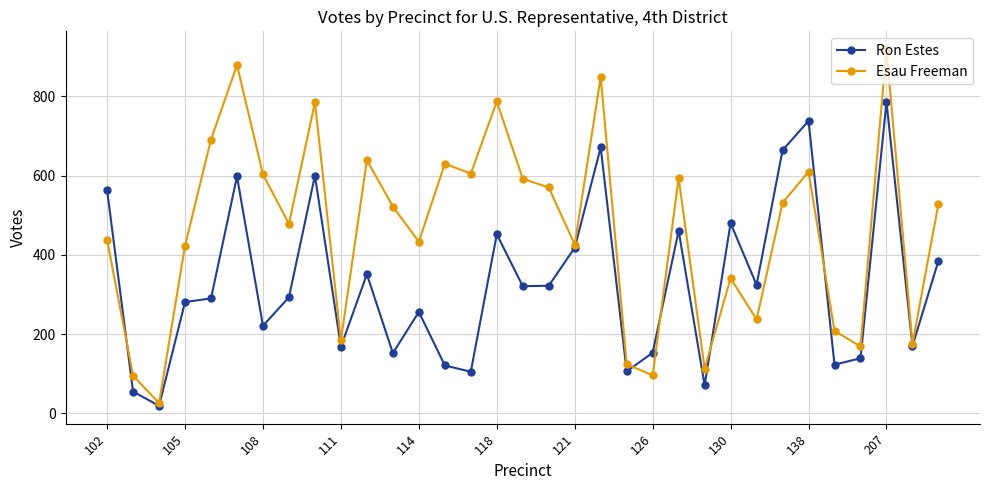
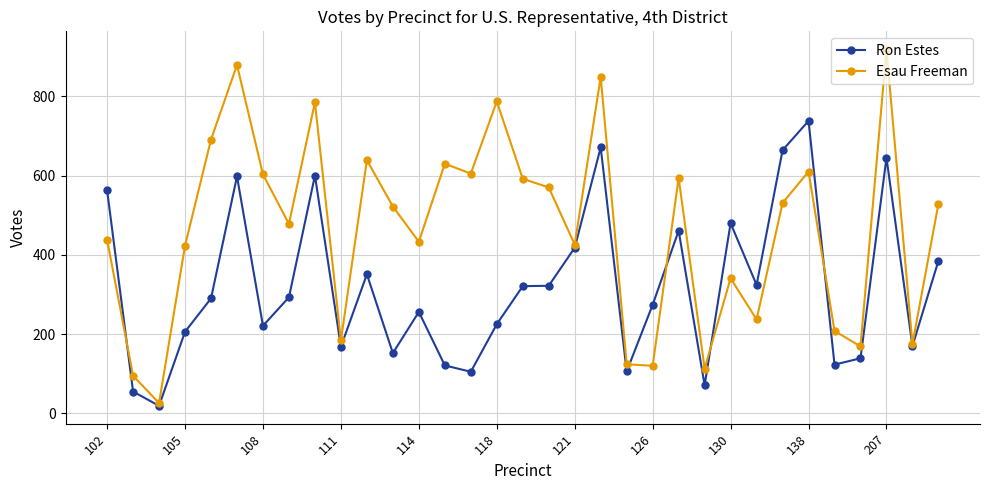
  {
    "Ron Estes": {
      "102": 560,
-     "105": 280,
+     "105": 210,
      "108": 220,
      "111": 170,
      "114": 260,
-     "118": 450,
+     "118": 230,
      "121": 420,
-     "126": 150,
+     "126": 270,
      "130": 480,
      "138": 740,
-     "207": 790
+     "207": 650
    },
    "Esau Freeman": {
      "102": 440,
      "105": 420,
      "108": 600,
      "111": 180,
      "114": 430,
      "118": 790,
      "121": 430,
-     "126": 100,
+     "126": 120,
      "130": 340,
      "138": 610
    }
  }
